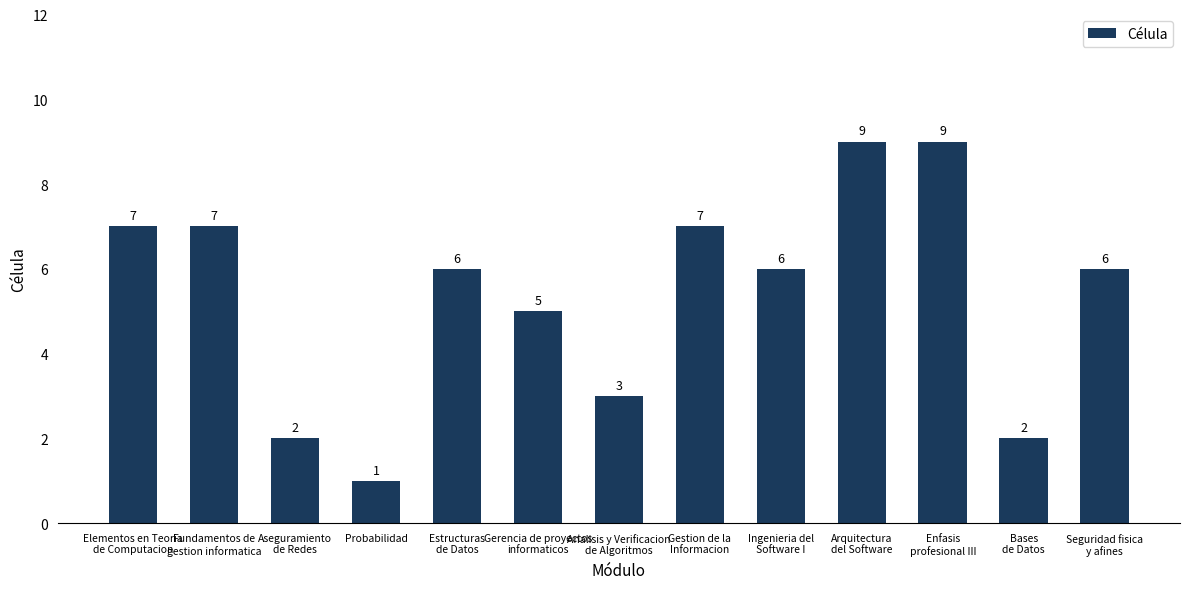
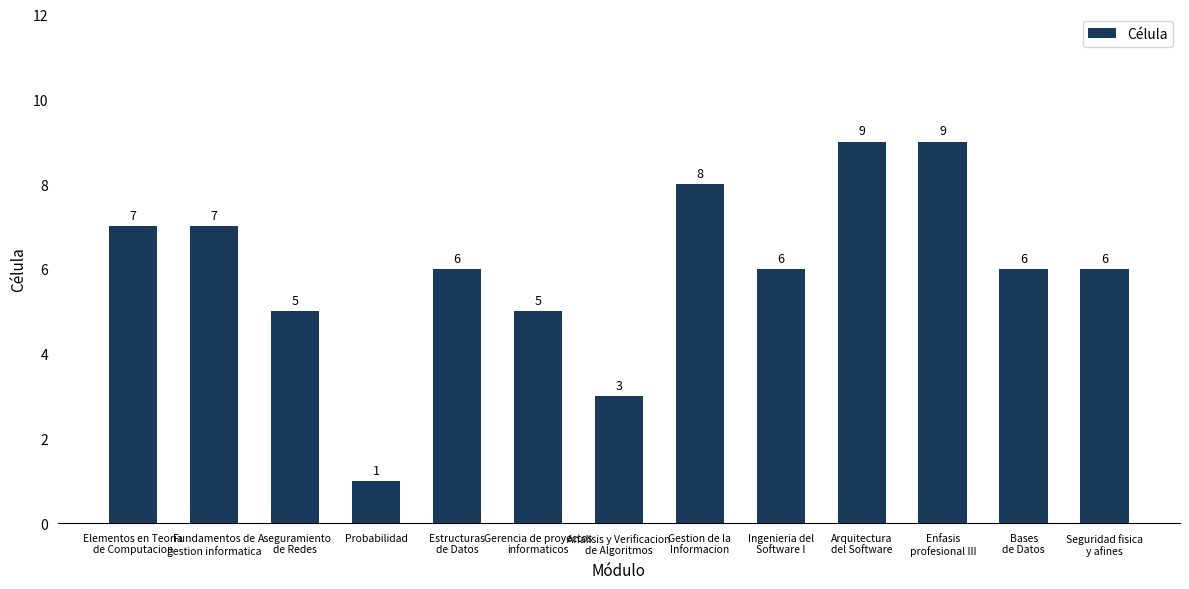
  {
-   "Aseguramiento de Redes": 2,
+   "Aseguramiento de Redes": 5,
    "Probabilidad": 1,
    "Estructuras de Datos": 6,
-   "Gestion de la Informacion": 7,
+   "Gestion de la Informacion": 8,
    "Ingenieria del Software I": 6,
    "Arquitectura del Software": 9,
    "Enfasis profesional III": 9,
-   "Bases de Datos": 2,
+   "Bases de Datos": 6,
    "Seguridad fisica y afines": 6
  }
